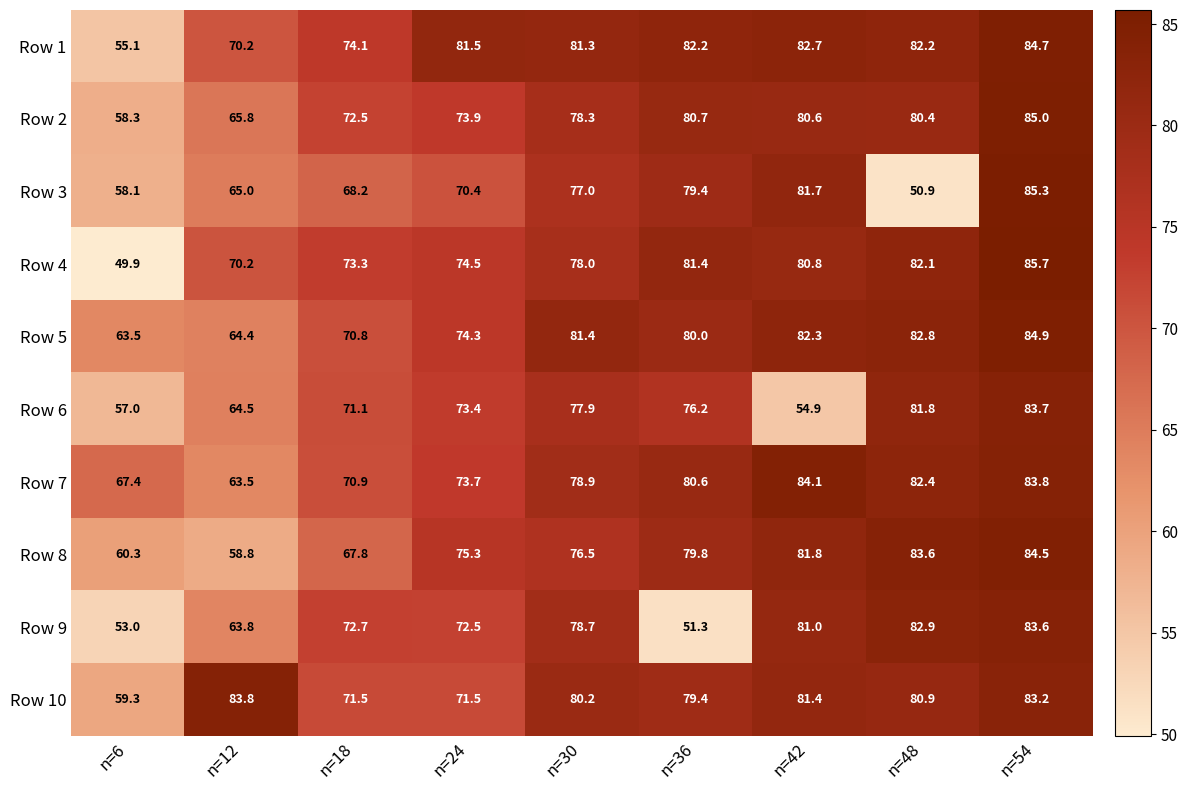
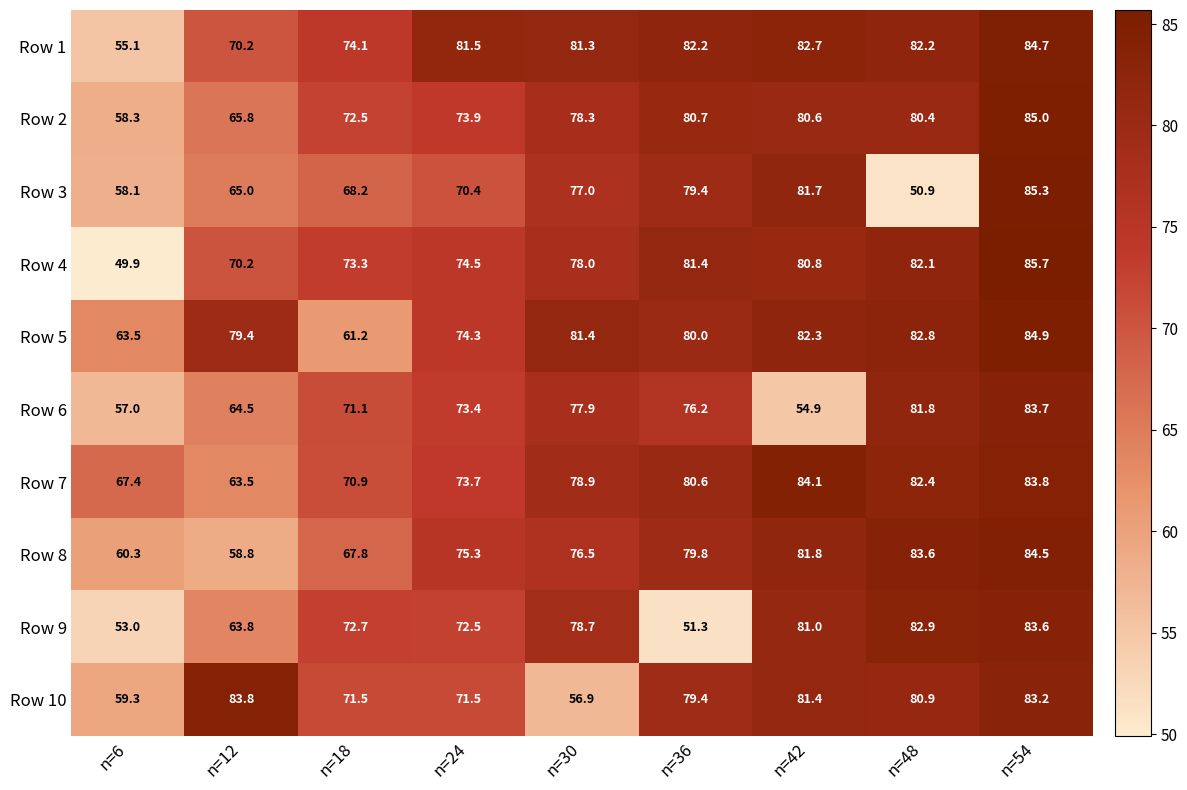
  {
    "Row 1": {
      "n=6": 55.1,
      "n=12": 70.2,
      "n=18": 74.1,
      "n=24": 81.5,
      "n=30": 81.3,
      "n=36": 82.2,
      "n=42": 82.7,
      "n=48": 82.2,
      "n=54": 84.7
    },
    "Row 2": {
      "n=6": 58.3,
      "n=12": 65.8,
      "n=18": 72.5,
      "n=24": 73.9,
      "n=30": 78.3,
      "n=36": 80.7,
      "n=42": 80.6,
      "n=48": 80.4,
      "n=54": 85.0
    },
    "Row 3": {
      "n=6": 58.1,
      "n=12": 65.0,
      "n=18": 68.2,
      "n=24": 70.4,
      "n=30": 77.0,
      "n=36": 79.4,
      "n=42": 81.7,
      "n=48": 50.9,
      "n=54": 85.3
    },
    "Row 4": {
      "n=6": 49.9,
      "n=12": 70.2,
      "n=18": 73.3,
      "n=24": 74.5,
      "n=30": 78.0,
      "n=36": 81.4,
      "n=42": 80.8,
      "n=48": 82.1,
      "n=54": 85.7
    },
    "Row 5": {
      "n=6": 63.5,
-     "n=12": 64.4,
-     "n=18": 70.8,
+     "n=12": 79.4,
+     "n=18": 61.2,
      "n=24": 74.3,
      "n=30": 81.4,
      "n=36": 80.0,
      "n=42": 82.3,
      "n=48": 82.8,
      "n=54": 84.9
    },
    "Row 6": {
      "n=6": 57.0,
      "n=12": 64.5,
      "n=18": 71.1,
      "n=24": 73.4,
      "n=30": 77.9,
      "n=36": 76.2,
      "n=42": 54.9,
      "n=48": 81.8,
      "n=54": 83.7
    },
    "Row 7": {
      "n=6": 67.4,
      "n=12": 63.5,
      "n=18": 70.9,
      "n=24": 73.7,
      "n=30": 78.9,
      "n=36": 80.6,
      "n=42": 84.1,
      "n=48": 82.4,
      "n=54": 83.8
    },
    "Row 8": {
      "n=6": 60.3,
      "n=12": 58.8,
      "n=18": 67.8,
      "n=24": 75.3,
      "n=30": 76.5,
      "n=36": 79.8,
      "n=42": 81.8,
      "n=48": 83.6,
      "n=54": 84.5
    },
    "Row 9": {
      "n=6": 53.0,
      "n=12": 63.8,
      "n=18": 72.7,
      "n=24": 72.5,
      "n=30": 78.7,
      "n=36": 51.3,
      "n=42": 81.0,
      "n=48": 82.9,
      "n=54": 83.6
    },
    "Row 10": {
      "n=6": 59.3,
      "n=12": 83.8,
      "n=18": 71.5,
      "n=24": 71.5,
-     "n=30": 80.2,
+     "n=30": 56.9,
      "n=36": 79.4,
      "n=42": 81.4,
      "n=48": 80.9,
      "n=54": 83.2
    }
  }
